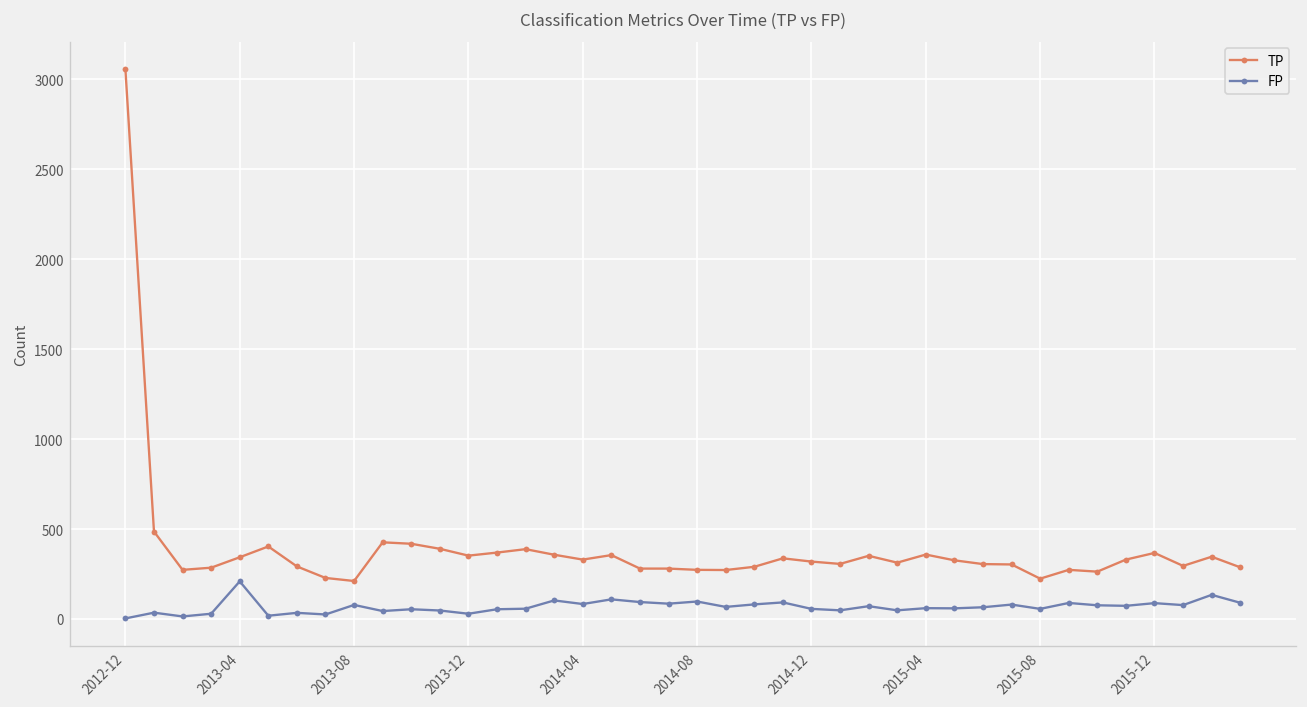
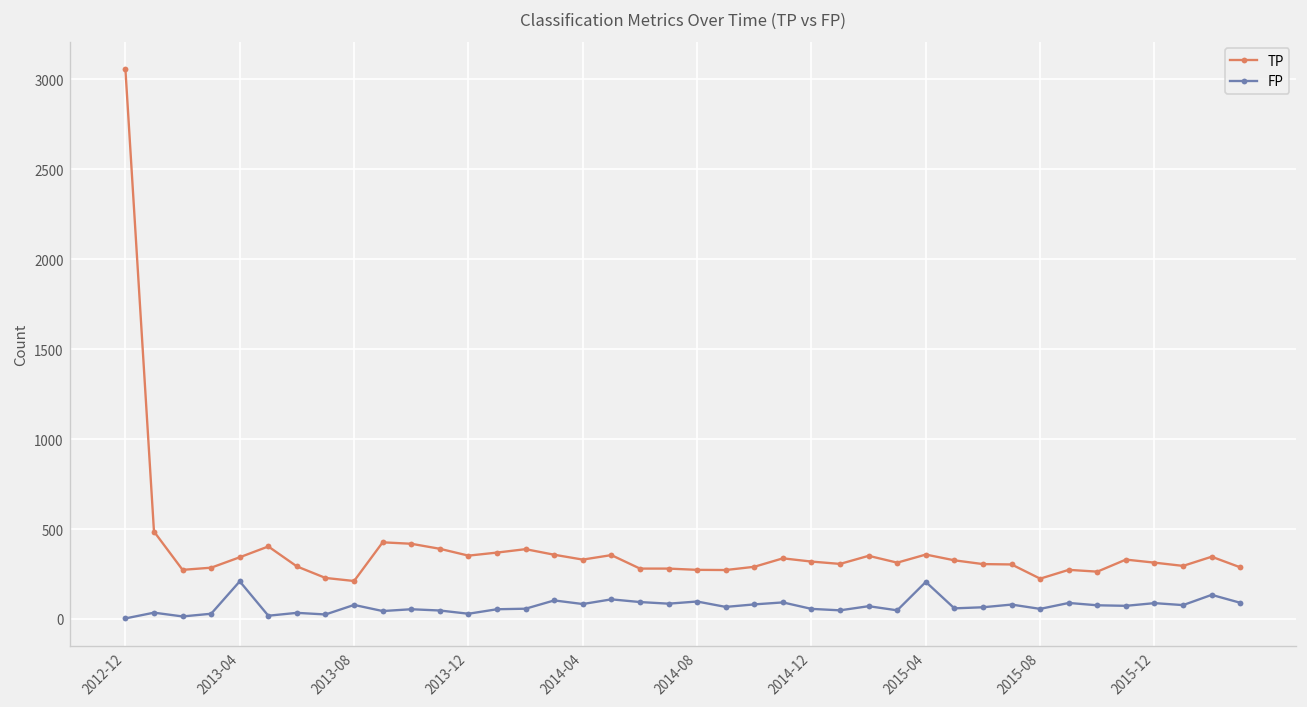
  {
    "TP": {
      "2012-12": 3060,
      "2013-04": 340,
      "2013-08": 210,
      "2013-12": 350,
      "2014-04": 330,
      "2014-08": 270,
      "2014-12": 320,
      "2015-04": 360,
      "2015-08": 220,
-     "2015-12": 370
+     "2015-12": 310
    },
    "FP": {
      "2012-12": 0,
      "2013-04": 210,
      "2013-08": 80,
      "2013-12": 30,
      "2014-04": 80,
      "2014-08": 100,
      "2014-12": 60,
-     "2015-04": 60,
+     "2015-04": 210,
      "2015-08": 60,
      "2015-12": 90
    }
  }
